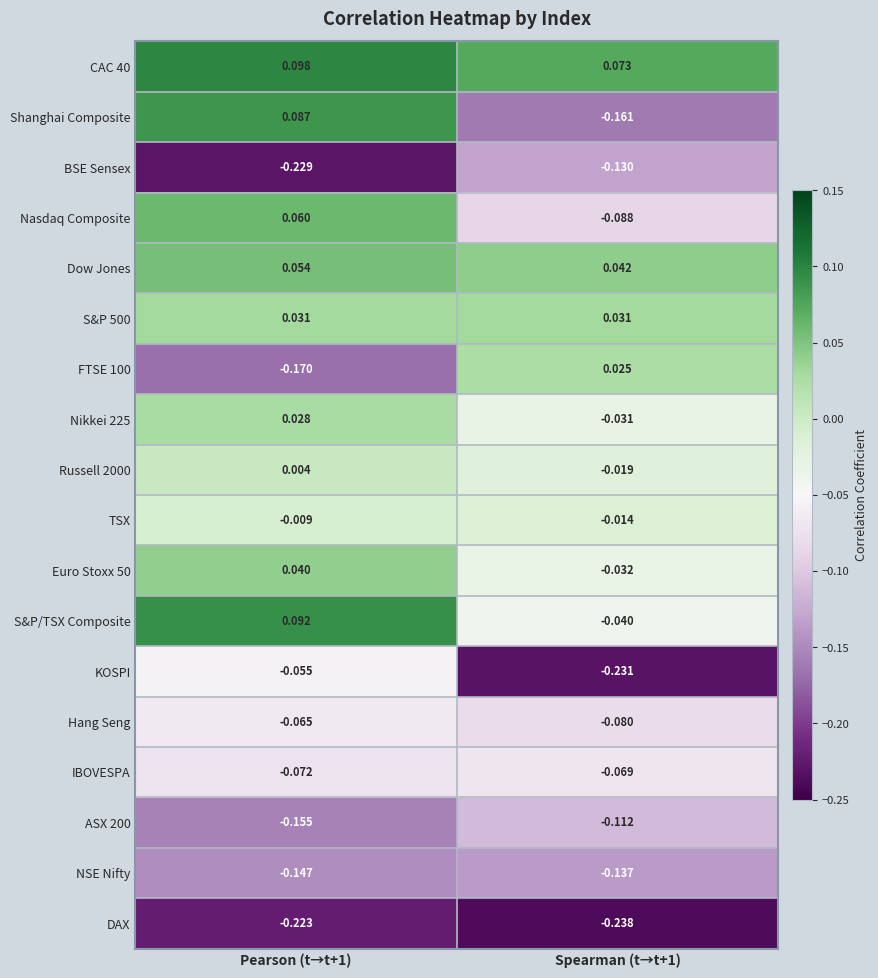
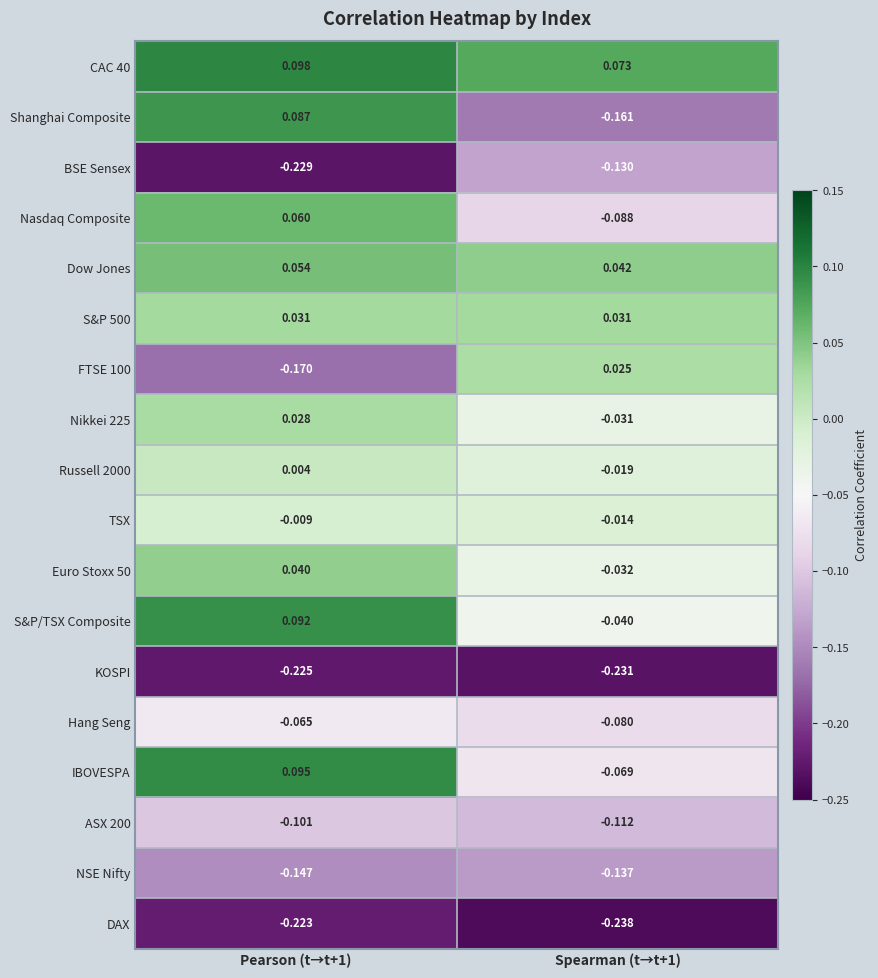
  {
    "CAC 40": {
      "Pearson (t→t+1)": 0.098,
      "Spearman (t→t+1)": 0.073
    },
    "Shanghai Composite": {
      "Pearson (t→t+1)": 0.087,
      "Spearman (t→t+1)": -0.161
    },
    "BSE Sensex": {
      "Pearson (t→t+1)": -0.229,
      "Spearman (t→t+1)": -0.130
    },
    "Nasdaq Composite": {
      "Pearson (t→t+1)": 0.060,
      "Spearman (t→t+1)": -0.088
    },
    "Dow Jones": {
      "Pearson (t→t+1)": 0.054,
      "Spearman (t→t+1)": 0.042
    },
    "S&P 500": {
      "Pearson (t→t+1)": 0.031,
      "Spearman (t→t+1)": 0.031
    },
    "FTSE 100": {
      "Pearson (t→t+1)": -0.170,
      "Spearman (t→t+1)": 0.025
    },
    "Nikkei 225": {
      "Pearson (t→t+1)": 0.028,
      "Spearman (t→t+1)": -0.031
    },
    "Russell 2000": {
      "Pearson (t→t+1)": 0.004,
      "Spearman (t→t+1)": -0.019
    },
    "TSX": {
      "Pearson (t→t+1)": -0.009,
      "Spearman (t→t+1)": -0.014
    },
    "Euro Stoxx 50": {
      "Pearson (t→t+1)": 0.040,
      "Spearman (t→t+1)": -0.032
    },
    "S&P/TSX Composite": {
      "Pearson (t→t+1)": 0.092,
      "Spearman (t→t+1)": -0.040
    },
    "KOSPI": {
-     "Pearson (t→t+1)": -0.055,
+     "Pearson (t→t+1)": -0.225,
      "Spearman (t→t+1)": -0.231
    },
    "Hang Seng": {
      "Pearson (t→t+1)": -0.065,
      "Spearman (t→t+1)": -0.080
    },
    "IBOVESPA": {
-     "Pearson (t→t+1)": -0.072,
+     "Pearson (t→t+1)": 0.095,
      "Spearman (t→t+1)": -0.069
    },
    "ASX 200": {
-     "Pearson (t→t+1)": -0.155,
+     "Pearson (t→t+1)": -0.101,
      "Spearman (t→t+1)": -0.112
    },
    "NSE Nifty": {
      "Pearson (t→t+1)": -0.147,
      "Spearman (t→t+1)": -0.137
    },
    "DAX": {
      "Pearson (t→t+1)": -0.223,
      "Spearman (t→t+1)": -0.238
    }
  }
